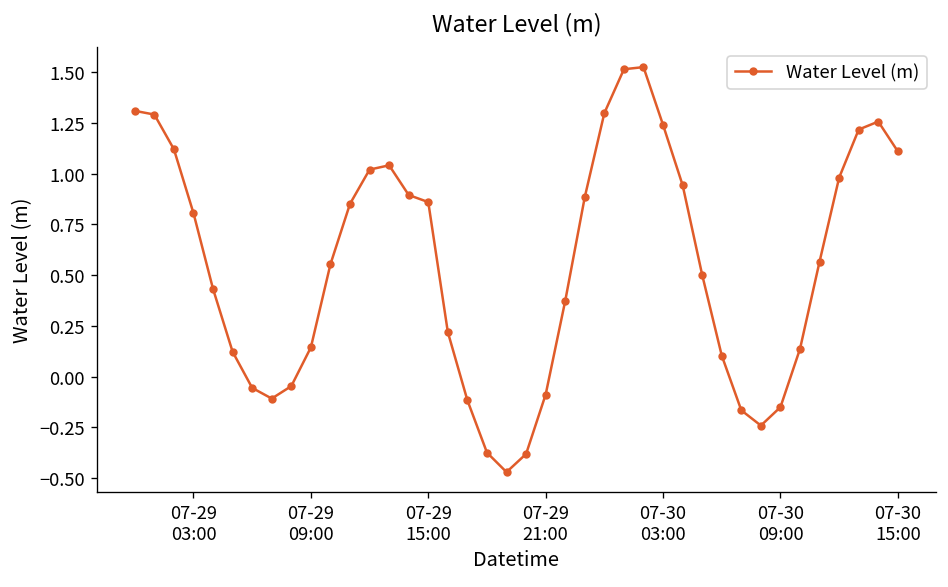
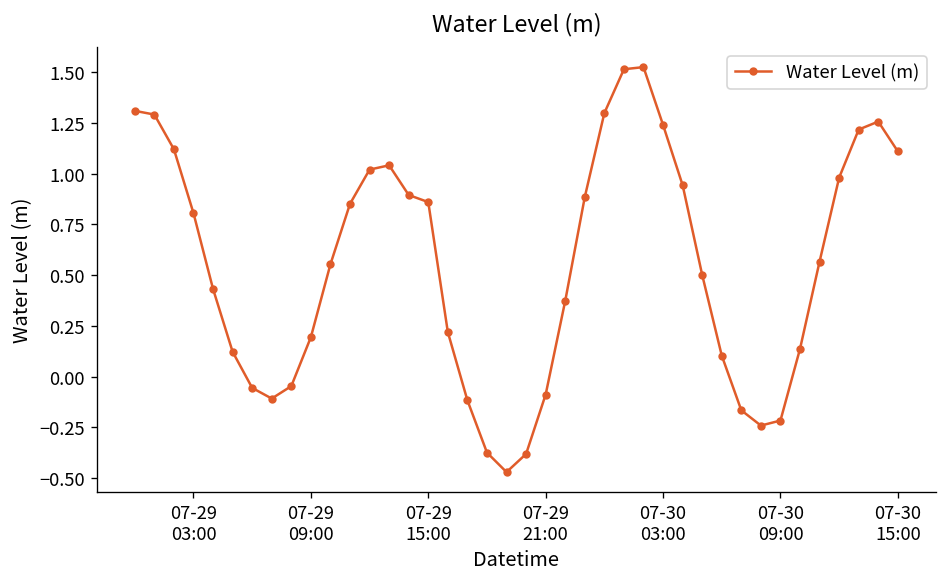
  {
    "07-29 03:00": 0.81,
-   "07-29 09:00": 0.14,
+   "07-29 09:00": 0.19,
    "07-29 15:00": 0.86,
    "07-29 21:00": -0.09,
    "07-30 03:00": 1.24,
-   "07-30 09:00": -0.15,
+   "07-30 09:00": -0.22,
    "07-30 15:00": 1.11
  }
